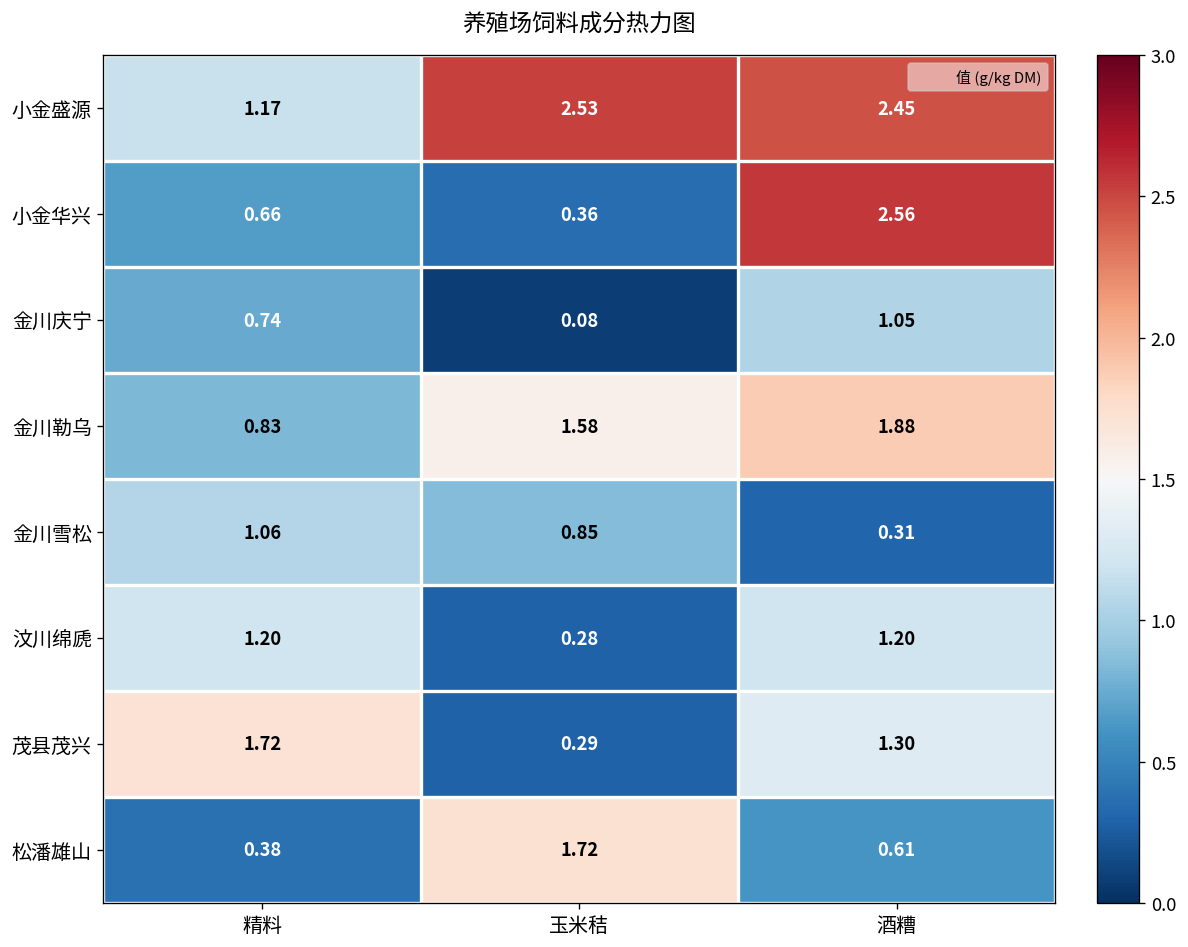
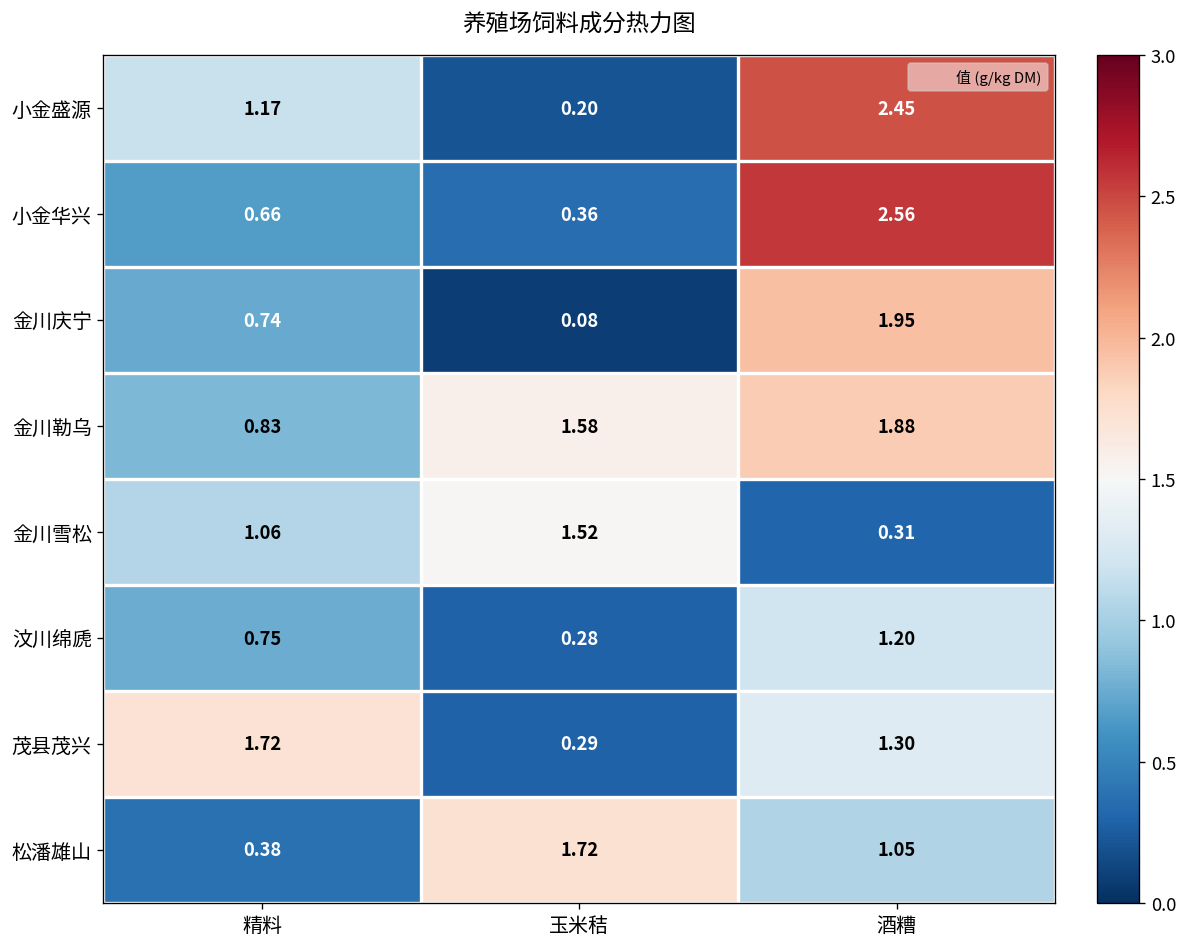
  {
    "小金盛源": {
      "精料": 1.17,
-     "玉米秸": 2.53,
+     "玉米秸": 0.20,
      "酒糟": 2.45
    },
    "小金华兴": {
      "精料": 0.66,
      "玉米秸": 0.36,
      "酒糟": 2.56
    },
    "金川庆宁": {
      "精料": 0.74,
      "玉米秸": 0.08,
-     "酒糟": 1.05
+     "酒糟": 1.95
    },
    "金川勒乌": {
      "精料": 0.83,
      "玉米秸": 1.58,
      "酒糟": 1.88
    },
    "金川雪松": {
      "精料": 1.06,
-     "玉米秸": 0.85,
+     "玉米秸": 1.52,
      "酒糟": 0.31
    },
    "汶川绵虒": {
-     "精料": 1.20,
+     "精料": 0.75,
      "玉米秸": 0.28,
      "酒糟": 1.20
    },
    "茂县茂兴": {
      "精料": 1.72,
      "玉米秸": 0.29,
      "酒糟": 1.30
    },
    "松潘雄山": {
      "精料": 0.38,
      "玉米秸": 1.72,
-     "酒糟": 0.61
+     "酒糟": 1.05
    }
  }
